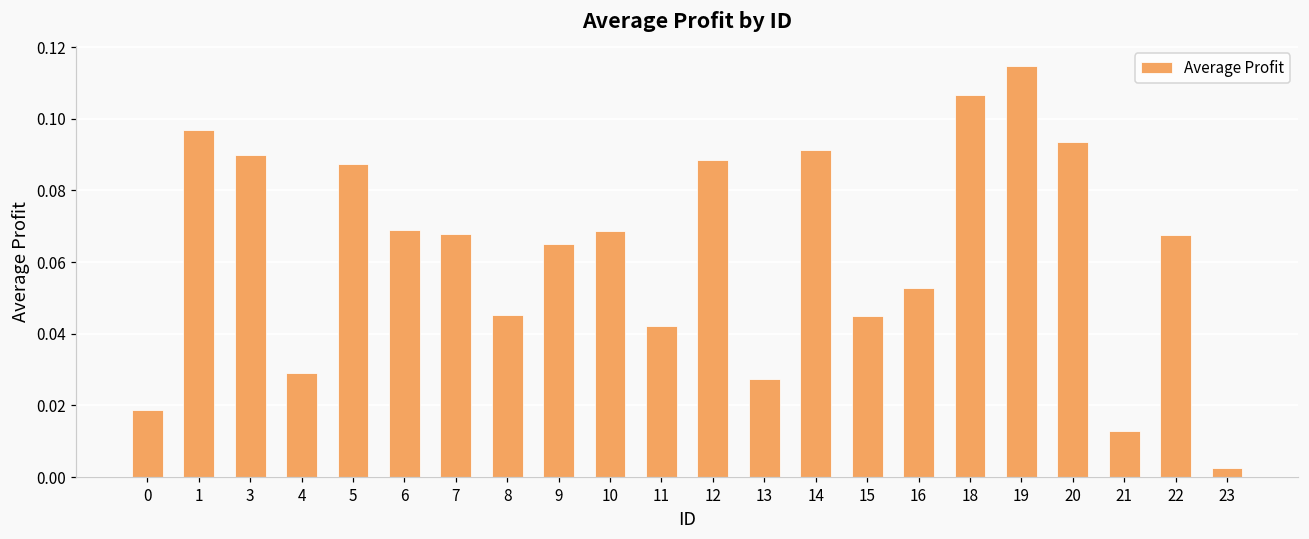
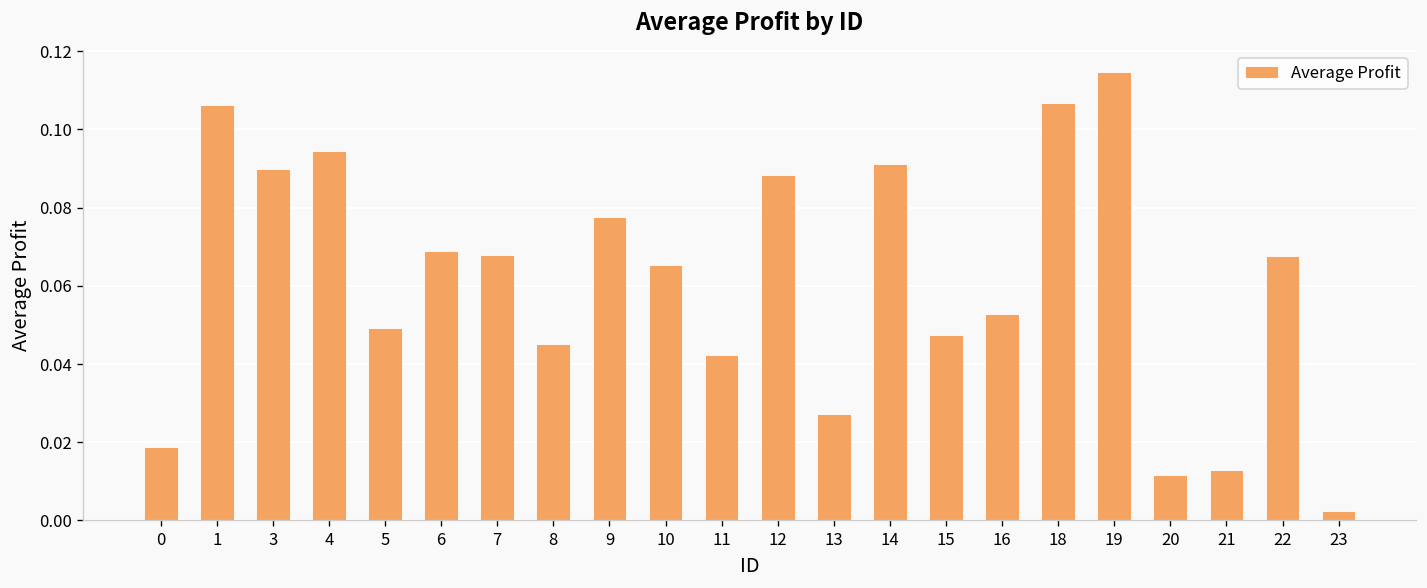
  {
    "0": 0.019,
-   "1": 0.097,
+   "1": 0.106,
    "3": 0.090,
-   "4": 0.029,
-   "5": 0.087,
+   "4": 0.094,
+   "5": 0.049,
    "6": 0.069,
    "7": 0.068,
    "8": 0.045,
-   "9": 0.065,
-   "10": 0.069,
+   "9": 0.078,
+   "10": 0.065,
    "11": 0.042,
    "12": 0.088,
    "13": 0.027,
    "14": 0.091,
-   "15": 0.045,
+   "15": 0.047,
    "16": 0.053,
    "18": 0.107,
    "19": 0.115,
-   "20": 0.094,
+   "20": 0.012,
    "21": 0.013,
    "22": 0.068,
    "23": 0.002
  }
